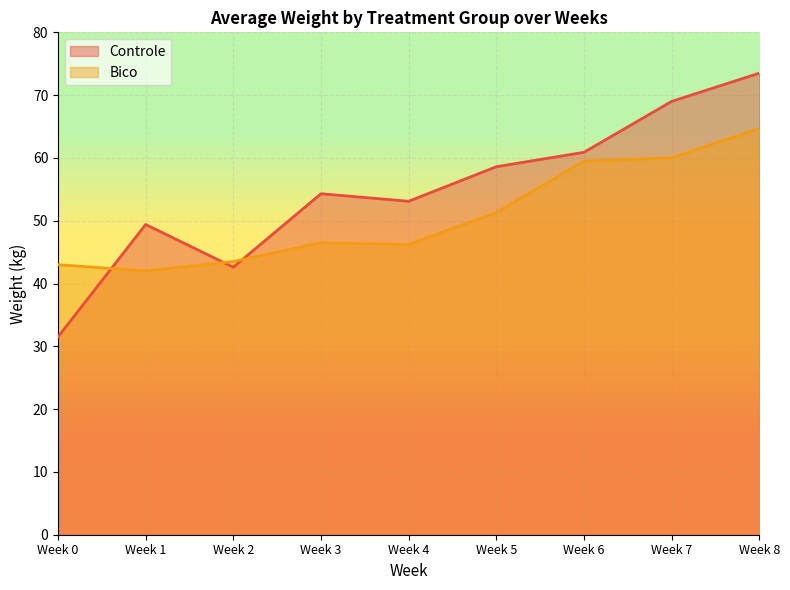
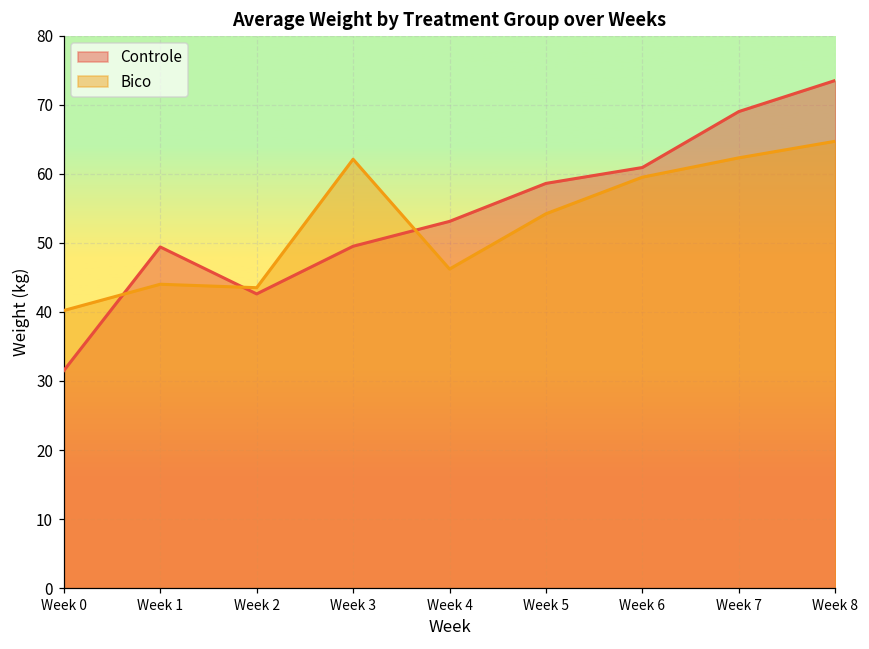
  {
    "Controle": {
      "Week 0": 32,
      "Week 1": 49,
      "Week 2": 43,
-     "Week 3": 54,
+     "Week 3": 50,
      "Week 4": 53,
      "Week 5": 59,
      "Week 6": 61,
      "Week 7": 69,
      "Week 8": 74
    },
    "Bico": {
-     "Week 0": 43,
-     "Week 1": 42,
+     "Week 0": 40,
+     "Week 1": 44,
      "Week 2": 44,
-     "Week 3": 47,
+     "Week 3": 62,
      "Week 4": 46,
-     "Week 5": 51,
+     "Week 5": 54,
      "Week 6": 60,
-     "Week 7": 60,
+     "Week 7": 62,
      "Week 8": 65
    }
  }
